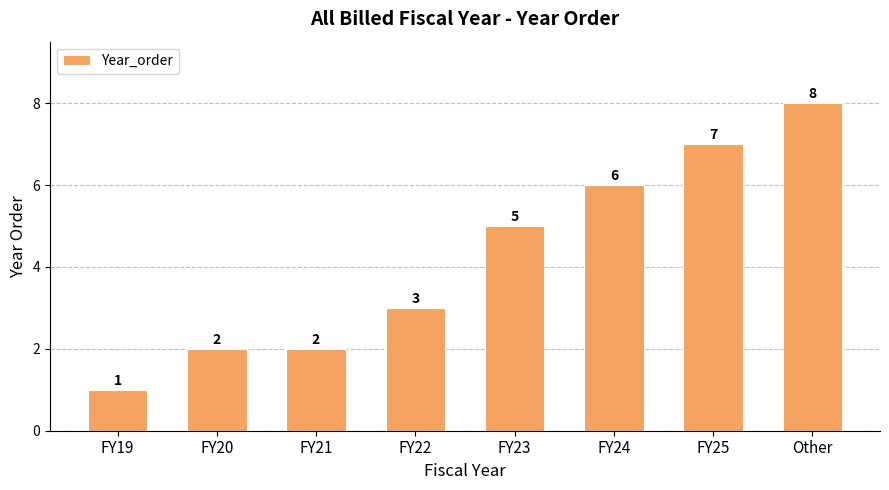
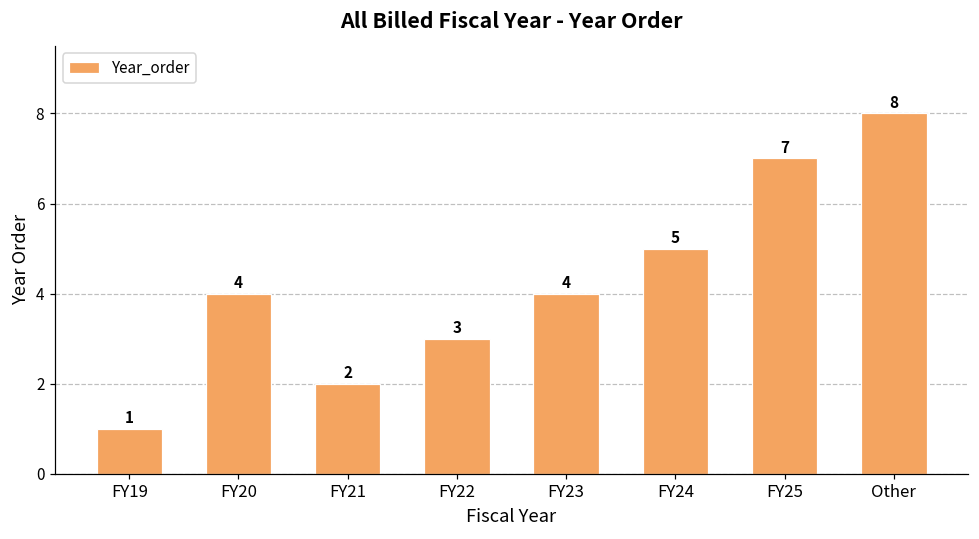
  {
    "FY19": 1,
-   "FY20": 2,
+   "FY20": 4,
    "FY21": 2,
    "FY22": 3,
-   "FY23": 5,
-   "FY24": 6,
+   "FY23": 4,
+   "FY24": 5,
    "FY25": 7,
    "Other": 8
  }
